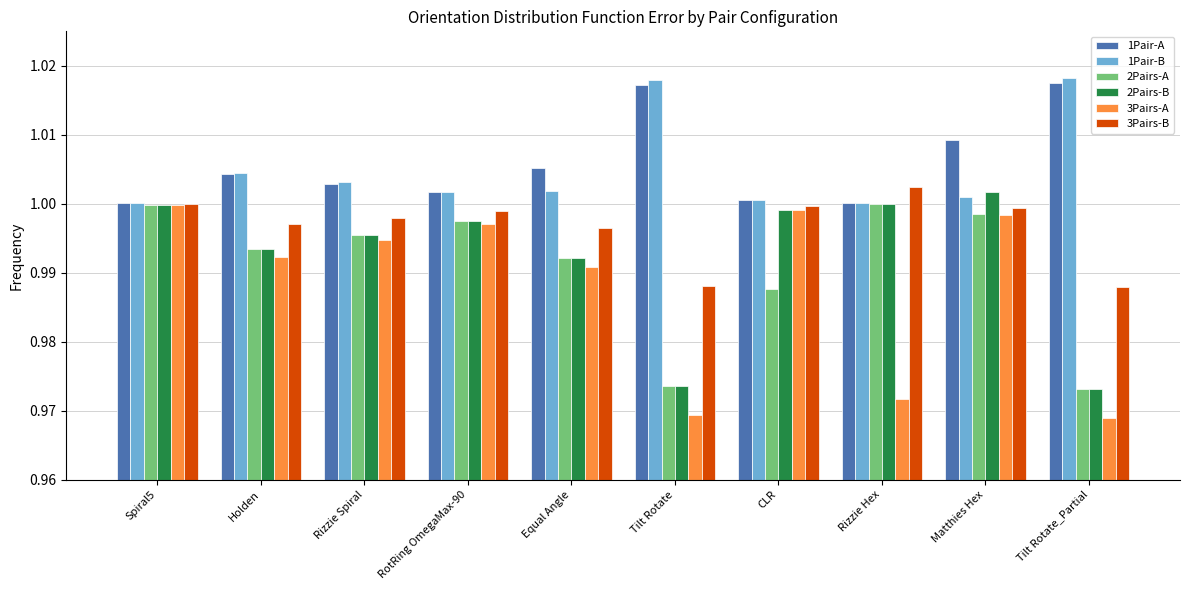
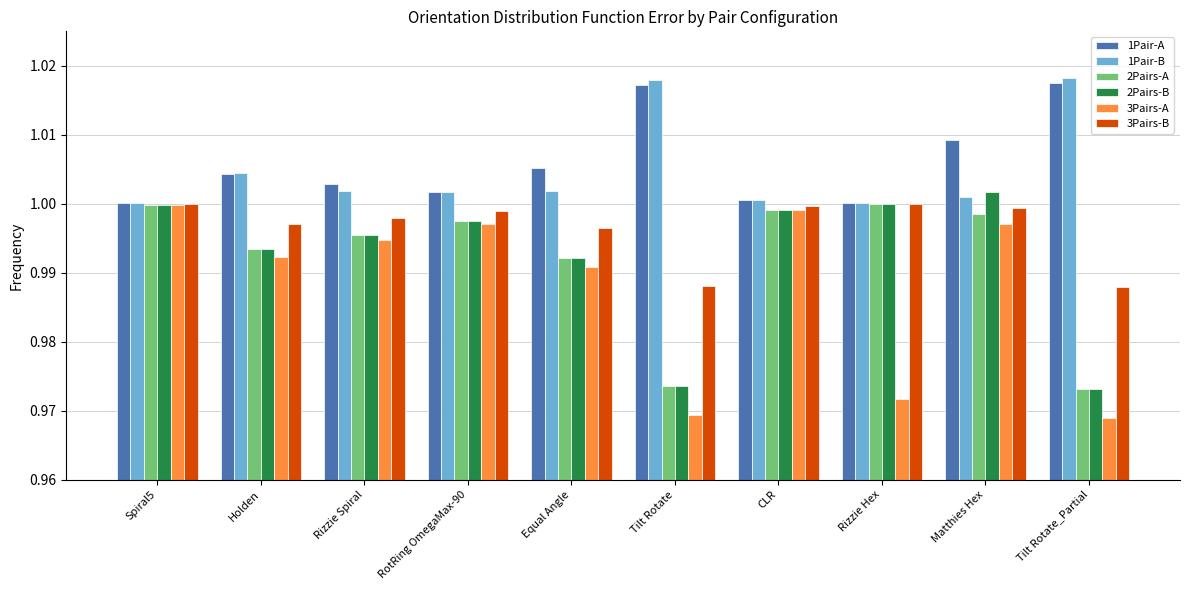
  {
    "1Pair-A": {
      "Spiral5": 1.000,
      "Holden": 1.004,
      "Rizzie Spiral": 1.003,
      "RotRing OmegaMax-90": 1.002,
      "Equal Angle": 1.005,
      "Tilt Rotate": 1.017,
      "CLR": 1.001,
      "Rizzie Hex": 1.000,
      "Matthies Hex": 1.009,
      "Tilt Rotate_Partial": 1.017
    },
    "1Pair-B": {
      "Spiral5": 1.000,
      "Holden": 1.004,
-     "Rizzie Spiral": 1.003,
+     "Rizzie Spiral": 1.002,
      "RotRing OmegaMax-90": 1.002,
      "Equal Angle": 1.002,
      "Tilt Rotate": 1.018,
      "CLR": 1.001,
      "Rizzie Hex": 1.000,
      "Matthies Hex": 1.001,
      "Tilt Rotate_Partial": 1.018
    },
    "2Pairs-A": {
      "Spiral5": 1.000,
      "Holden": 0.993,
      "Rizzie Spiral": 0.996,
      "RotRing OmegaMax-90": 0.997,
      "Equal Angle": 0.992,
      "Tilt Rotate": 0.974,
-     "CLR": 0.988,
+     "CLR": 0.999,
      "Rizzie Hex": 1.000,
      "Matthies Hex": 0.999,
      "Tilt Rotate_Partial": 0.973
    },
    "2Pairs-B": {
      "Spiral5": 1.000,
      "Holden": 0.993,
      "Rizzie Spiral": 0.996,
      "RotRing OmegaMax-90": 0.997,
      "Equal Angle": 0.992,
      "Tilt Rotate": 0.974,
      "CLR": 0.999,
      "Rizzie Hex": 1.000,
      "Matthies Hex": 1.002,
      "Tilt Rotate_Partial": 0.973
    },
    "3Pairs-A": {
      "Spiral5": 1.000,
      "Holden": 0.992,
      "Rizzie Spiral": 0.995,
      "RotRing OmegaMax-90": 0.997,
      "Equal Angle": 0.991,
      "Tilt Rotate": 0.969,
      "CLR": 0.999,
      "Rizzie Hex": 0.972,
-     "Matthies Hex": 0.998,
+     "Matthies Hex": 0.997,
      "Tilt Rotate_Partial": 0.969
    },
    "3Pairs-B": {
      "Spiral5": 1.000,
      "Holden": 0.997,
      "Rizzie Spiral": 0.998,
      "RotRing OmegaMax-90": 0.999,
      "Equal Angle": 0.996,
      "Tilt Rotate": 0.988,
      "CLR": 1.000,
-     "Rizzie Hex": 1.002,
+     "Rizzie Hex": 1.000,
      "Matthies Hex": 0.999,
      "Tilt Rotate_Partial": 0.988
    }
  }
